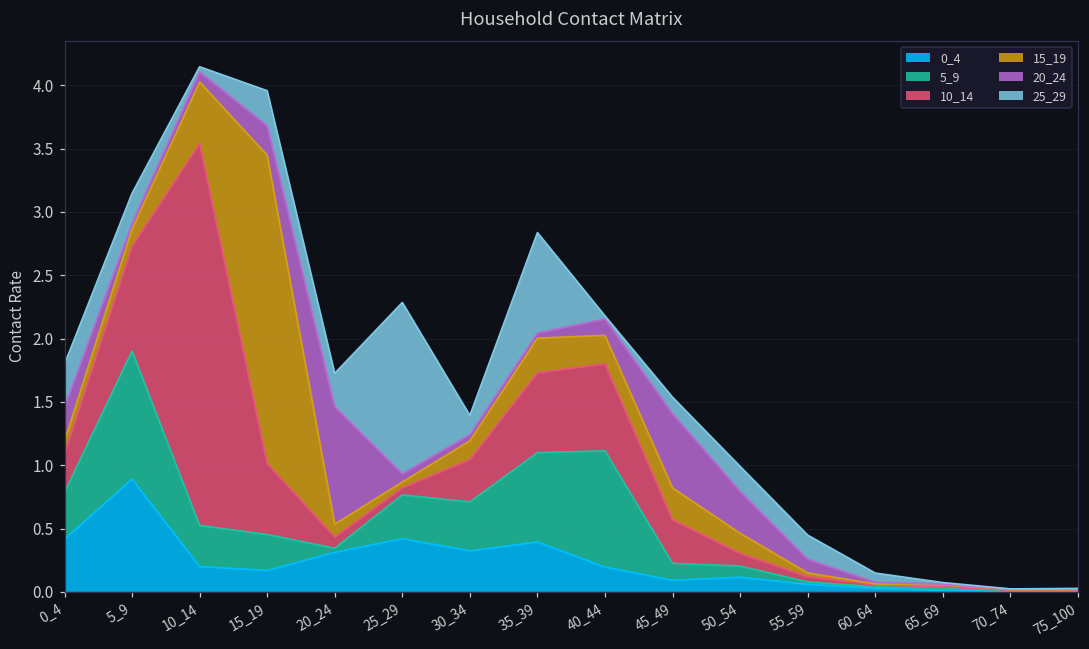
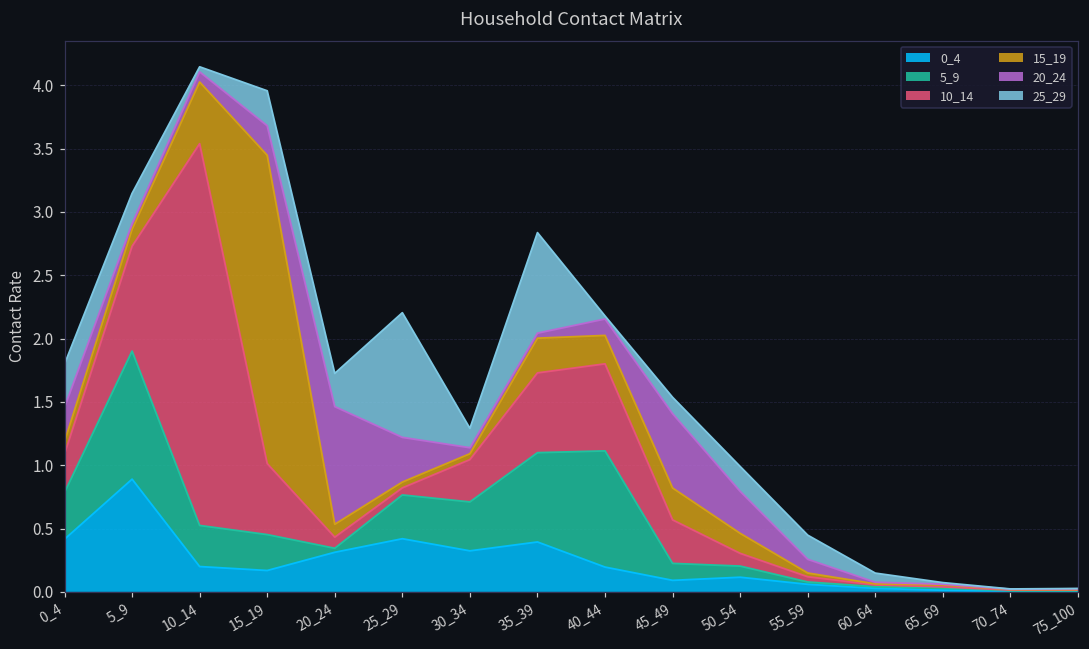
  {
    "0_4": {
      "0_4": 0.42,
      "5_9": 0.89,
      "10_14": 0.20,
      "15_19": 0.17,
      "20_24": 0.31,
      "25_29": 0.42,
      "30_34": 0.32,
      "35_39": 0.39,
      "40_44": 0.20,
      "45_49": 0.09,
      "50_54": 0.12
    },
    "5_9": {
      "0_4": 0.37,
      "5_9": 1.01,
      "10_14": 0.32,
      "15_19": 0.28,
      "20_24": 0.03,
      "25_29": 0.35,
      "30_34": 0.39,
      "35_39": 0.71,
      "40_44": 0.92,
      "45_49": 0.13,
      "50_54": 0.09
    },
    "10_14": {
      "0_4": 0.30,
      "5_9": 0.83,
      "10_14": 3.01,
      "15_19": 0.56,
      "20_24": 0.09,
      "25_29": 0.06,
      "30_34": 0.33,
      "35_39": 0.63,
      "40_44": 0.69,
      "45_49": 0.34,
      "50_54": 0.10,
      "55_59": 0.04
    },
    "15_19": {
      "0_4": 0.10,
      "5_9": 0.13,
      "10_14": 0.49,
      "15_19": 2.43,
      "20_24": 0.10,
      "25_29": 0.05,
-     "30_34": 0.15,
+     "30_34": 0.05,
      "35_39": 0.27,
      "40_44": 0.22,
      "45_49": 0.25,
      "50_54": 0.16,
      "55_59": 0.03
    },
    "20_24": {
      "0_4": 0.27,
      "5_9": 0.04,
      "10_14": 0.08,
      "15_19": 0.23,
      "20_24": 0.93,
-     "25_29": 0.06,
+     "25_29": 0.35,
      "30_34": 0.05,
      "35_39": 0.04,
      "40_44": 0.13,
      "45_49": 0.59,
      "50_54": 0.33,
      "55_59": 0.11
    },
    "25_29": {
      "0_4": 0.34,
      "5_9": 0.24,
      "10_14": 0.04,
      "15_19": 0.28,
      "20_24": 0.26,
-     "25_29": 1.35,
+     "25_29": 0.98,
      "30_34": 0.15,
      "35_39": 0.79,
      "40_44": 0.02,
      "45_49": 0.13,
      "50_54": 0.20,
      "55_59": 0.19,
      "60_64": 0.07
    }
  }
